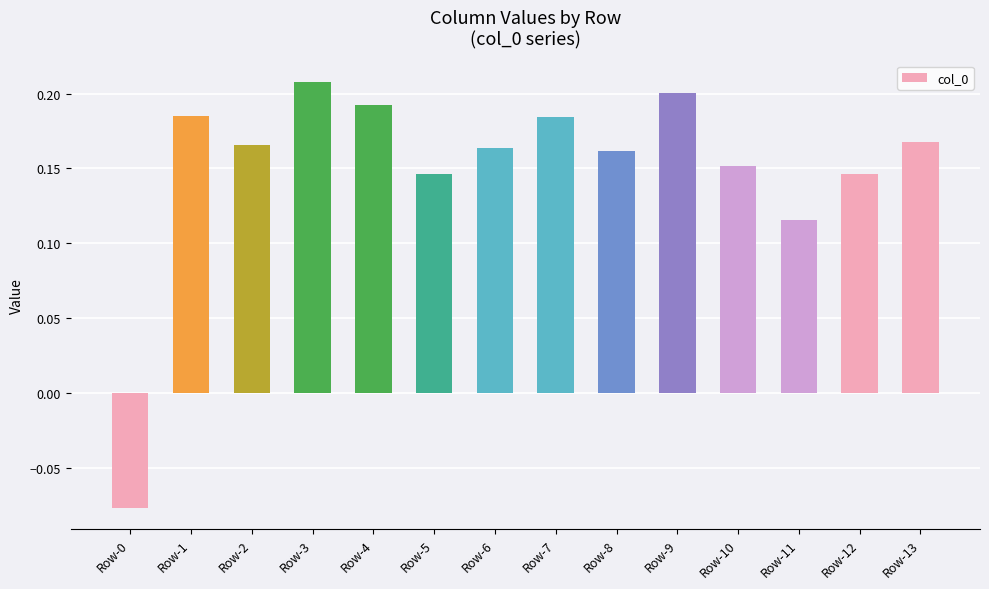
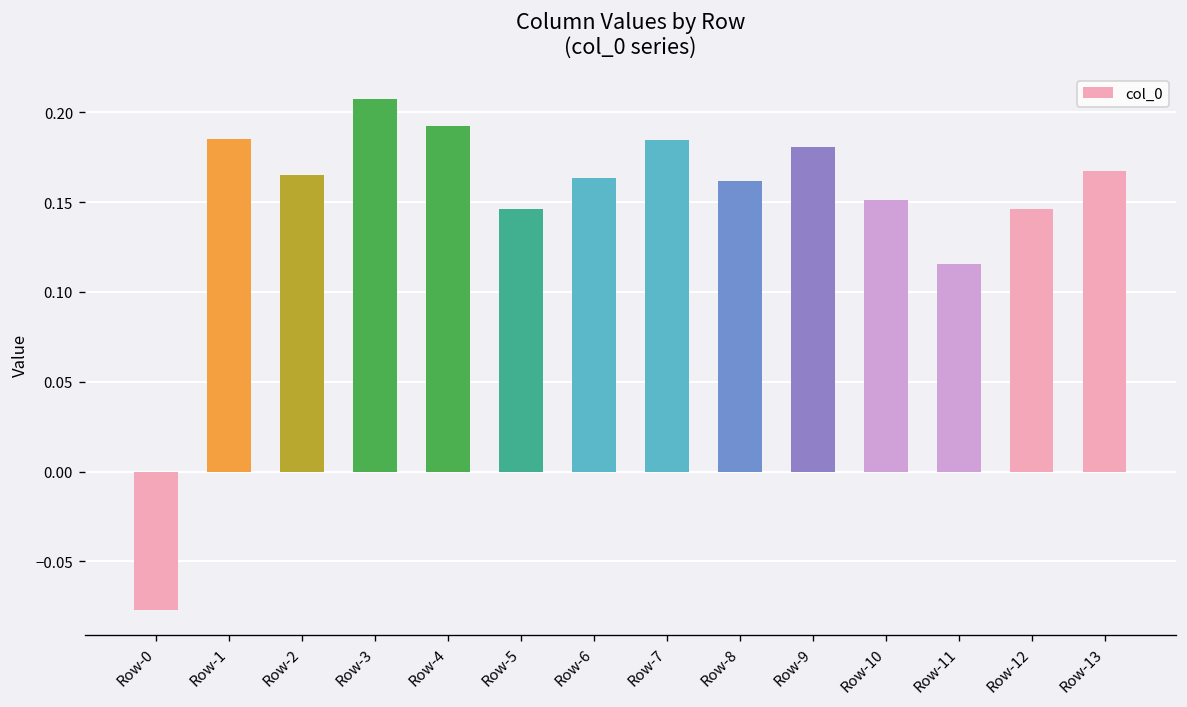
  {
    "Row-0": -0.077,
    "Row-1": 0.185,
    "Row-2": 0.165,
    "Row-3": 0.208,
    "Row-4": 0.192,
    "Row-5": 0.146,
    "Row-6": 0.164,
    "Row-7": 0.185,
    "Row-8": 0.162,
-   "Row-9": 0.200,
+   "Row-9": 0.181,
    "Row-10": 0.151,
    "Row-11": 0.115,
    "Row-12": 0.146,
    "Row-13": 0.167
  }
